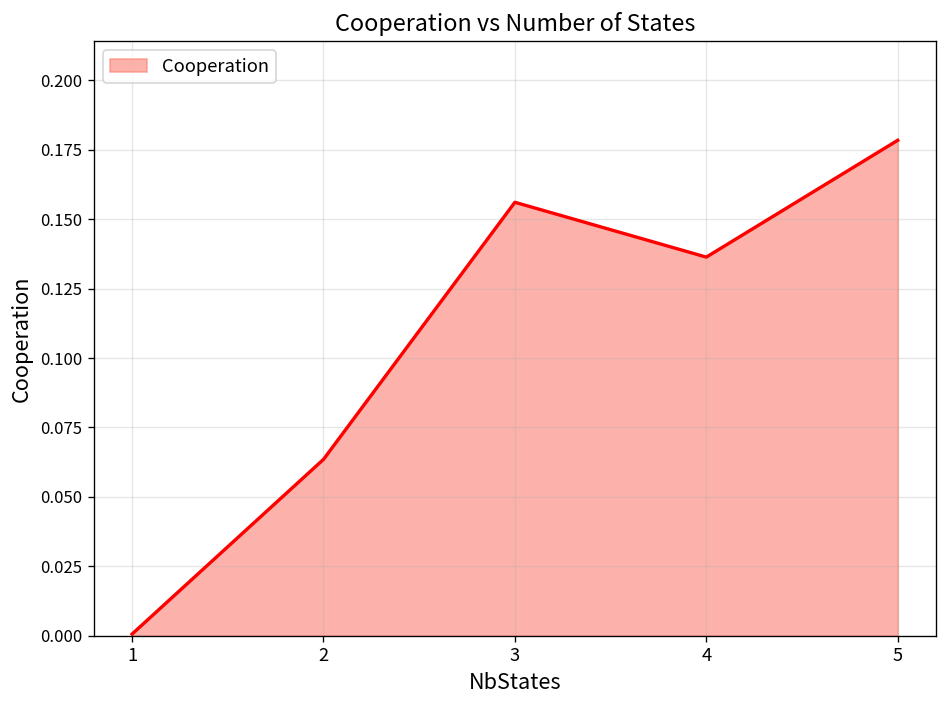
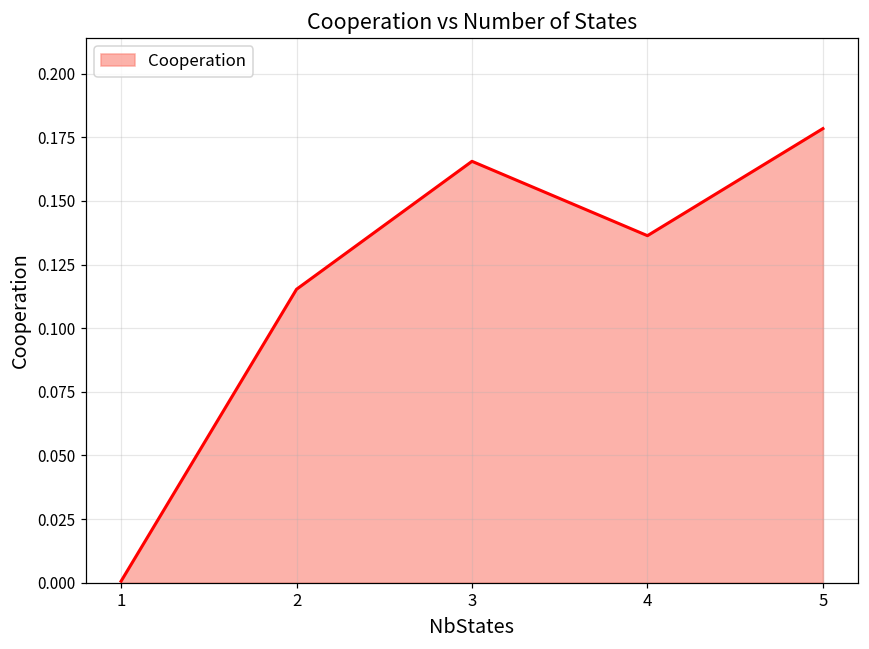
  {
    "1": 0.001,
-   "2": 0.064,
-   "3": 0.156,
+   "2": 0.115,
+   "3": 0.166,
    "4": 0.136,
    "5": 0.178
  }
